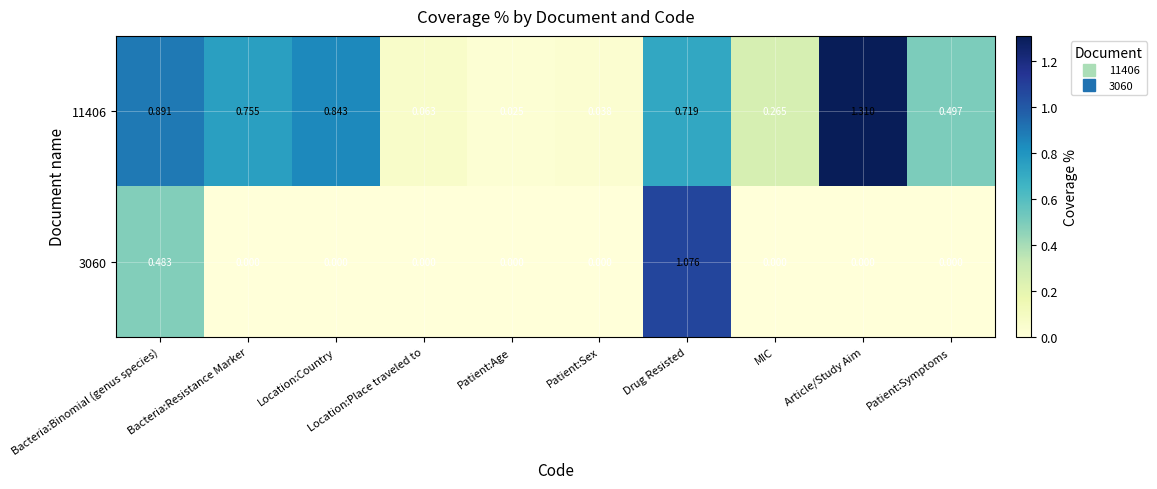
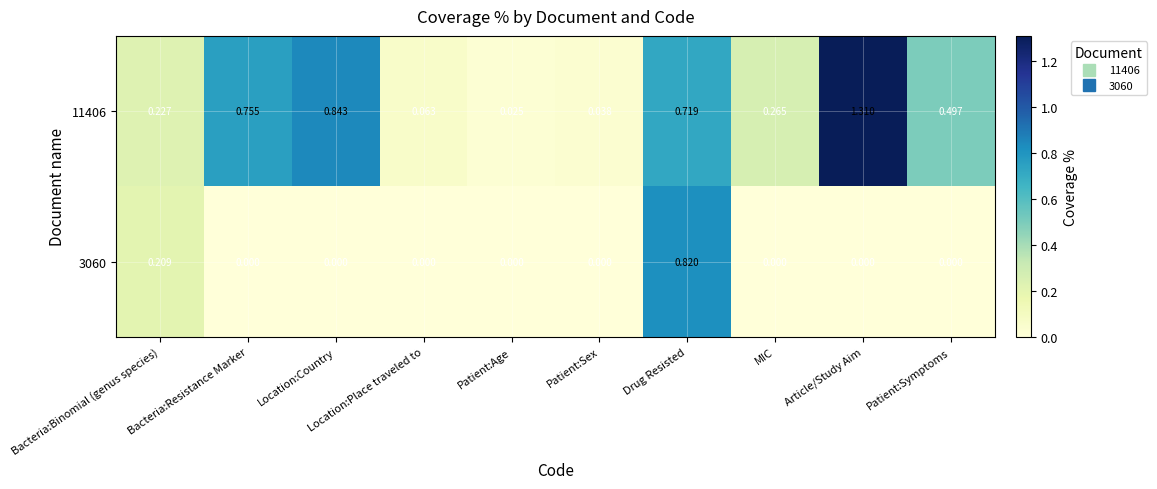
  {
    "11406": {
-     "Bacteria:Binomial (genus species)": 0.891,
+     "Bacteria:Binomial (genus species)": 0.227,
      "Bacteria:Resistance Marker": 0.755,
      "Location:Country": 0.843,
      "Location:Place traveled to": 0.063,
      "Drug Resisted": 0.719,
      "MIC": 0.265,
      "Article/Study Aim": 1.310,
      "Patient:Symptoms": 0.497
    },
    "3060": {
-     "Bacteria:Binomial (genus species)": 0.483,
-     "Drug Resisted": 1.076
+     "Bacteria:Binomial (genus species)": 0.209,
+     "Drug Resisted": 0.820
    }
  }
